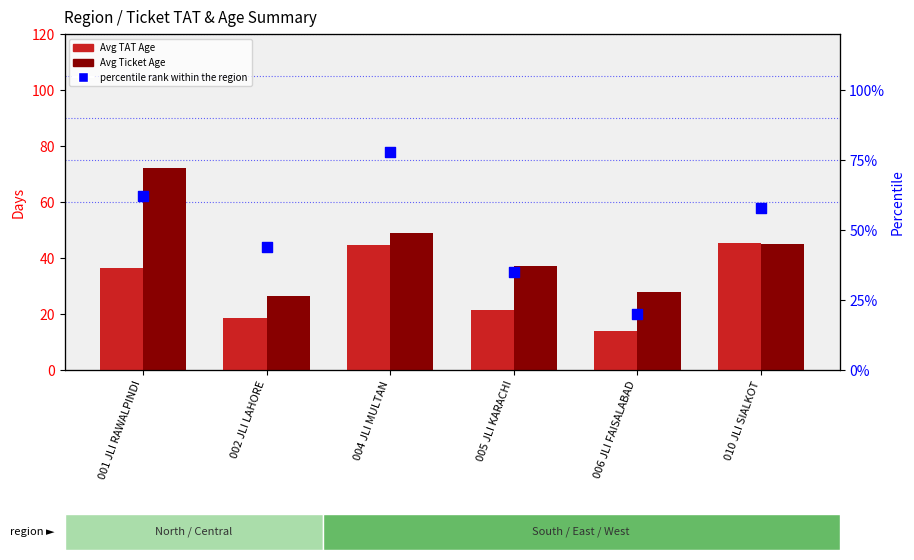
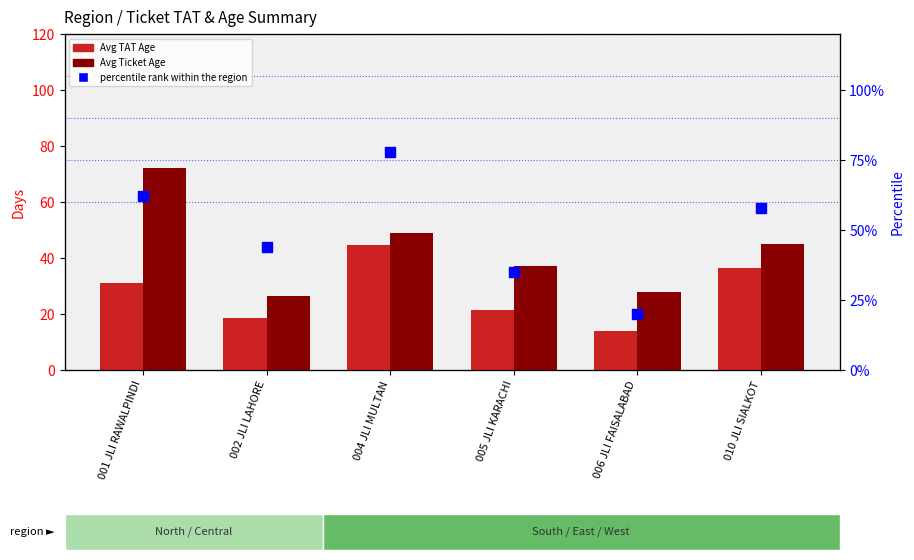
  {
    "Avg TAT Age": {
-     "001 JLI RAWALPINDI": 37,
+     "001 JLI RAWALPINDI": 31,
      "002 JLI LAHORE": 18,
      "004 JLI MULTAN": 45,
      "005 JLI KARACHI": 21,
      "006 JLI FAISALABAD": 14,
-     "010 JLI SIALKOT": 45
+     "010 JLI SIALKOT": 37
    },
    "Avg Ticket Age": {
      "001 JLI RAWALPINDI": 72,
      "002 JLI LAHORE": 27,
      "004 JLI MULTAN": 49,
      "005 JLI KARACHI": 37,
      "006 JLI FAISALABAD": 28,
      "010 JLI SIALKOT": 45
    }
  }
